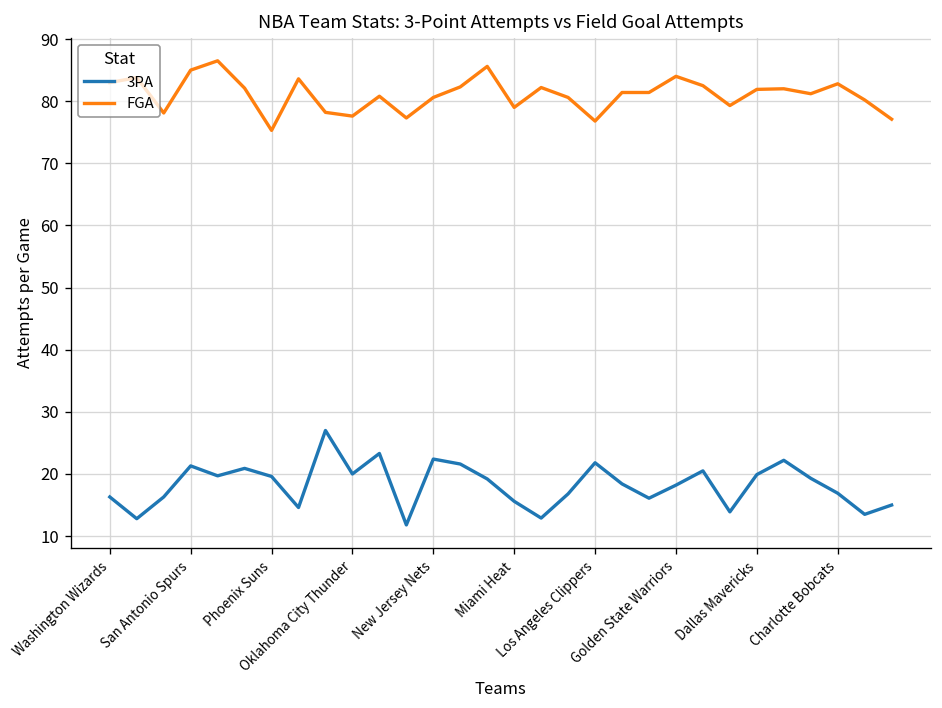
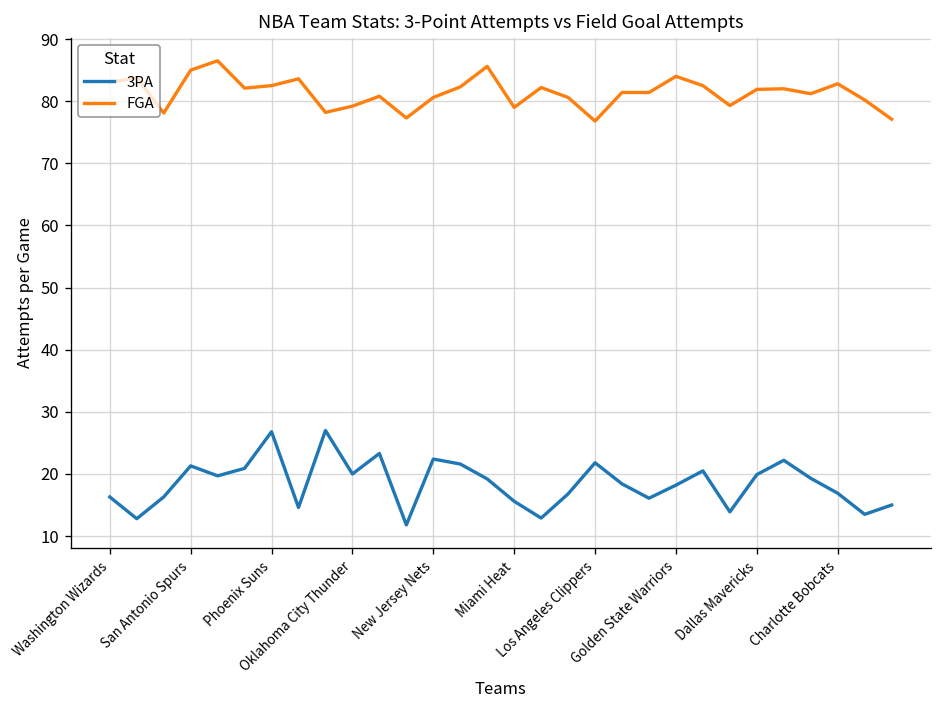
  {
    "3PA": {
      "Washington Wizards": 16,
      "San Antonio Spurs": 21,
-     "Phoenix Suns": 20,
+     "Phoenix Suns": 27,
      "Oklahoma City Thunder": 20,
      "New Jersey Nets": 22,
      "Miami Heat": 16,
      "Los Angeles Clippers": 22,
      "Golden State Warriors": 18,
      "Dallas Mavericks": 20,
      "Charlotte Bobcats": 17
    },
    "FGA": {
      "San Antonio Spurs": 85,
-     "Phoenix Suns": 75,
-     "Oklahoma City Thunder": 78,
+     "Phoenix Suns": 83,
+     "Oklahoma City Thunder": 79,
      "New Jersey Nets": 81,
      "Miami Heat": 79,
      "Los Angeles Clippers": 77,
      "Golden State Warriors": 84,
      "Dallas Mavericks": 82,
      "Charlotte Bobcats": 83
    }
  }
